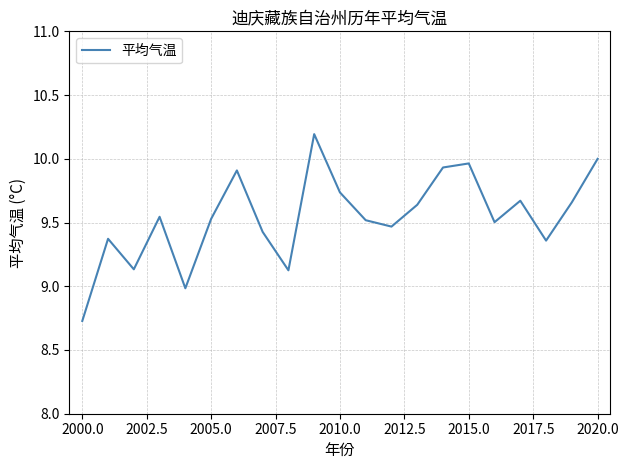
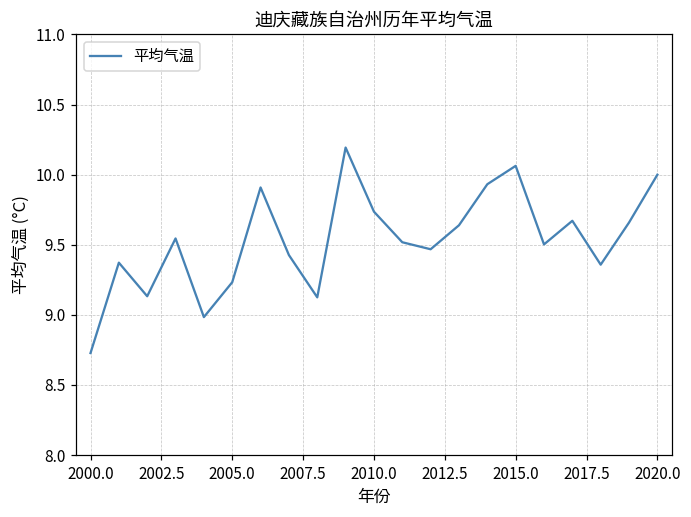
  {
    "2000.0": 8.73,
-   "2005.0": 9.53,
+   "2005.0": 9.23,
    "2010.0": 9.74,
-   "2015.0": 9.96,
+   "2015.0": 10.06,
    "2020.0": 10.00
  }
